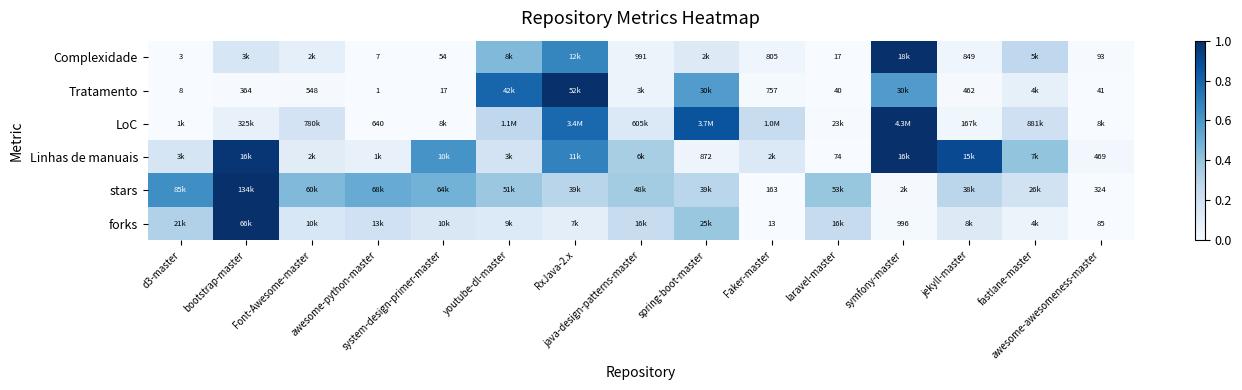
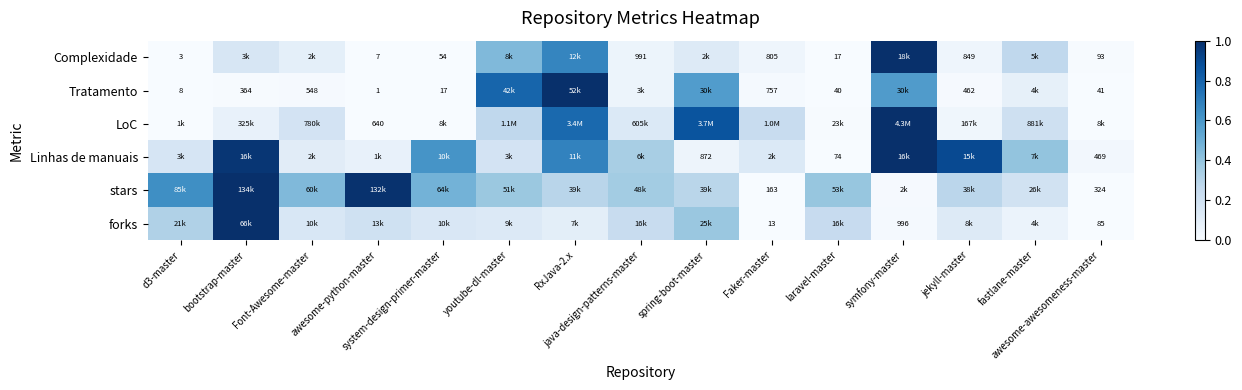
  {
    "Complexidade": {
      "d3-master": "3",
      "bootstrap-master": "3k",
      "Font-Awesome-master": "2k",
      "awesome-python-master": "7",
      "system-design-primer-master": "54",
      "youtube-dl-master": "8k",
      "RxJava-2.x": "12k",
      "java-design-patterns-master": "991",
      "spring-boot-master": "2k",
      "Faker-master": "805",
      "laravel-master": "17",
      "symfony-master": "18k",
      "jekyll-master": "849",
      "fastlane-master": "5k",
      "awesome-awesomeness-master": "93"
    },
    "Tratamento": {
      "d3-master": "8",
      "bootstrap-master": "364",
      "Font-Awesome-master": "548",
      "awesome-python-master": "1",
      "system-design-primer-master": "17",
      "youtube-dl-master": "42k",
      "RxJava-2.x": "52k",
      "java-design-patterns-master": "3k",
      "spring-boot-master": "30k",
      "Faker-master": "757",
      "laravel-master": "40",
      "symfony-master": "30k",
      "jekyll-master": "462",
      "fastlane-master": "4k",
      "awesome-awesomeness-master": "41"
    },
    "LoC": {
      "d3-master": "1k",
      "bootstrap-master": "325k",
      "Font-Awesome-master": "780k",
      "awesome-python-master": "640",
      "system-design-primer-master": "8k",
      "youtube-dl-master": "1.1M",
      "RxJava-2.x": "3.4M",
      "java-design-patterns-master": "605k",
      "spring-boot-master": "3.7M",
      "Faker-master": "1.0M",
      "laravel-master": "23k",
      "symfony-master": "4.3M",
      "jekyll-master": "167k",
      "fastlane-master": "881k",
      "awesome-awesomeness-master": "8k"
    },
    "Linhas de manuais": {
      "d3-master": "3k",
      "bootstrap-master": "16k",
      "Font-Awesome-master": "2k",
      "awesome-python-master": "1k",
      "system-design-primer-master": "10k",
      "youtube-dl-master": "3k",
      "RxJava-2.x": "11k",
      "java-design-patterns-master": "6k",
      "spring-boot-master": "872",
      "Faker-master": "2k",
      "laravel-master": "74",
      "symfony-master": "16k",
      "jekyll-master": "15k",
      "fastlane-master": "7k",
      "awesome-awesomeness-master": "469"
    },
    "stars": {
      "d3-master": "85k",
      "bootstrap-master": "134k",
      "Font-Awesome-master": "60k",
-     "awesome-python-master": "68k",
+     "awesome-python-master": "132k",
      "system-design-primer-master": "64k",
      "youtube-dl-master": "51k",
      "RxJava-2.x": "39k",
      "java-design-patterns-master": "48k",
      "spring-boot-master": "39k",
      "Faker-master": "163",
      "laravel-master": "53k",
      "symfony-master": "2k",
      "jekyll-master": "38k",
      "fastlane-master": "26k",
      "awesome-awesomeness-master": "324"
    },
    "forks": {
      "d3-master": "21k",
      "bootstrap-master": "66k",
      "Font-Awesome-master": "10k",
      "awesome-python-master": "13k",
      "system-design-primer-master": "10k",
      "youtube-dl-master": "9k",
      "RxJava-2.x": "7k",
      "java-design-patterns-master": "16k",
      "spring-boot-master": "25k",
      "Faker-master": "13",
      "laravel-master": "16k",
      "symfony-master": "996",
      "jekyll-master": "8k",
      "fastlane-master": "4k",
      "awesome-awesomeness-master": "85"
    }
  }
